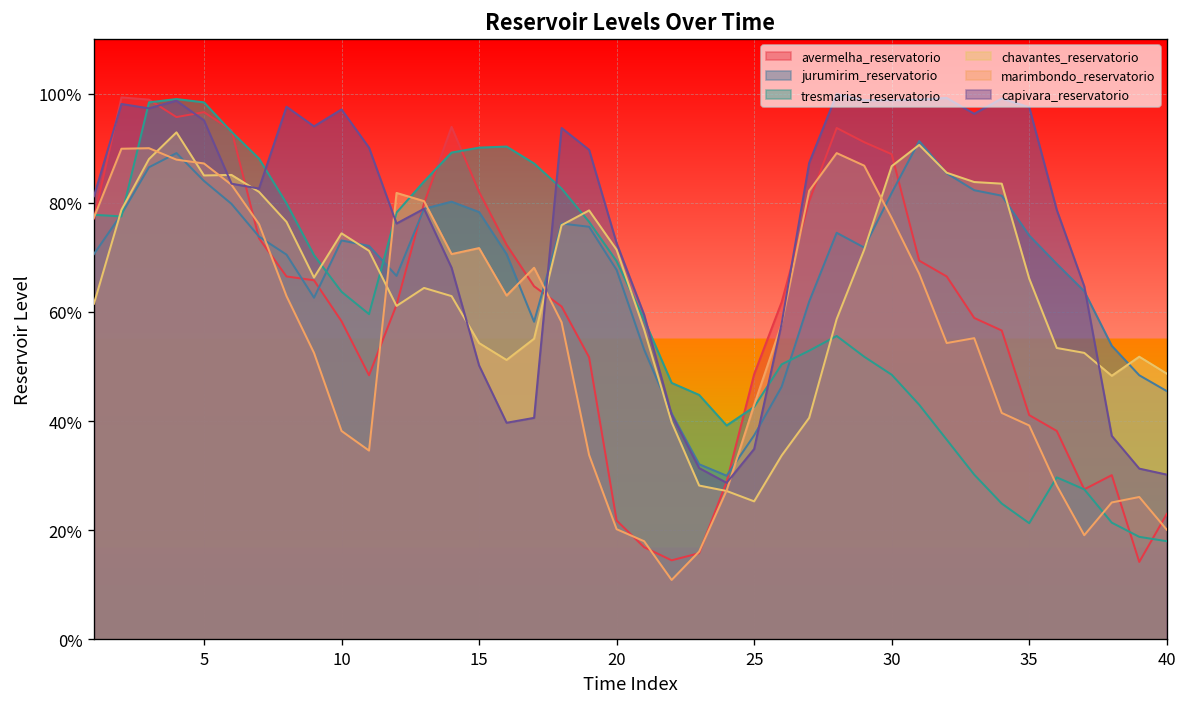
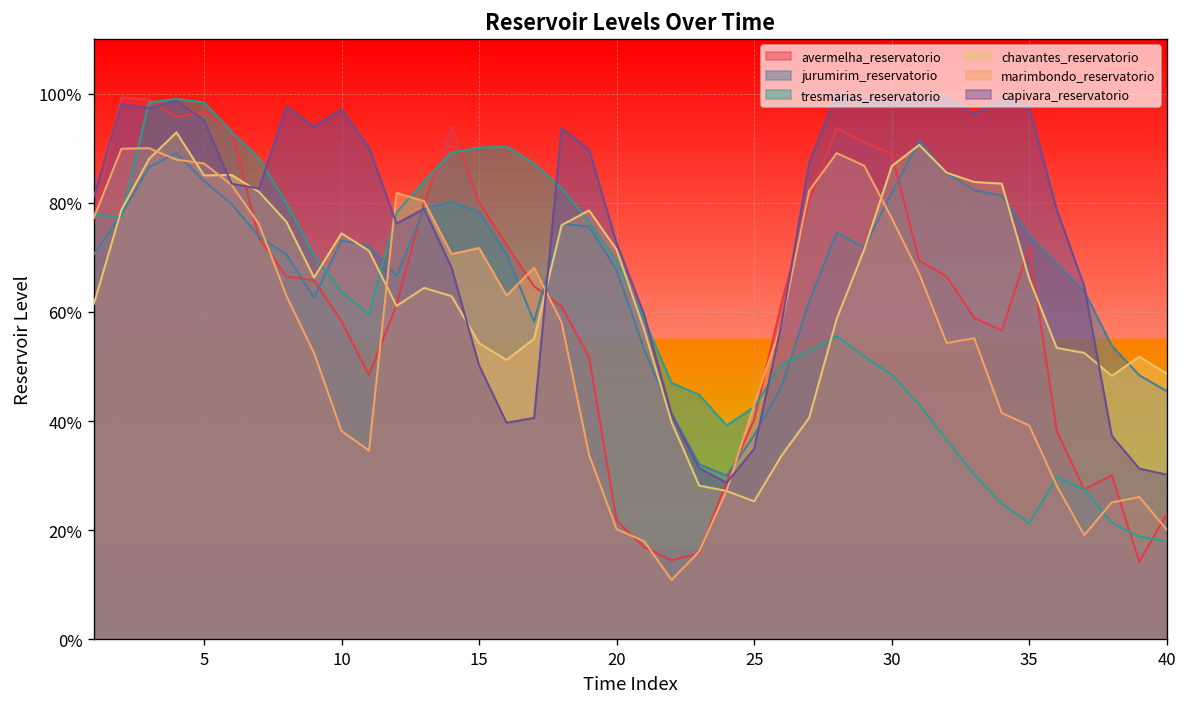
  {
    "avermelha_reservatorio": {
      "5": "97%",
      "10": "58%",
-     "15": "82%",
+     "15": "80%",
      "20": "22%",
-     "25": "49%",
+     "25": "40%",
      "30": "89%",
-     "35": "41%",
+     "35": "72%",
      "40": "23%"
    }
  }
